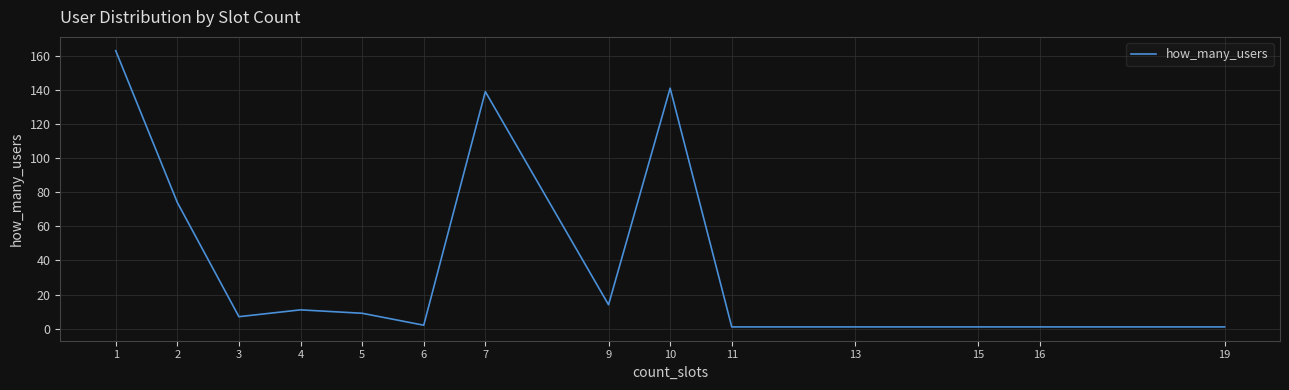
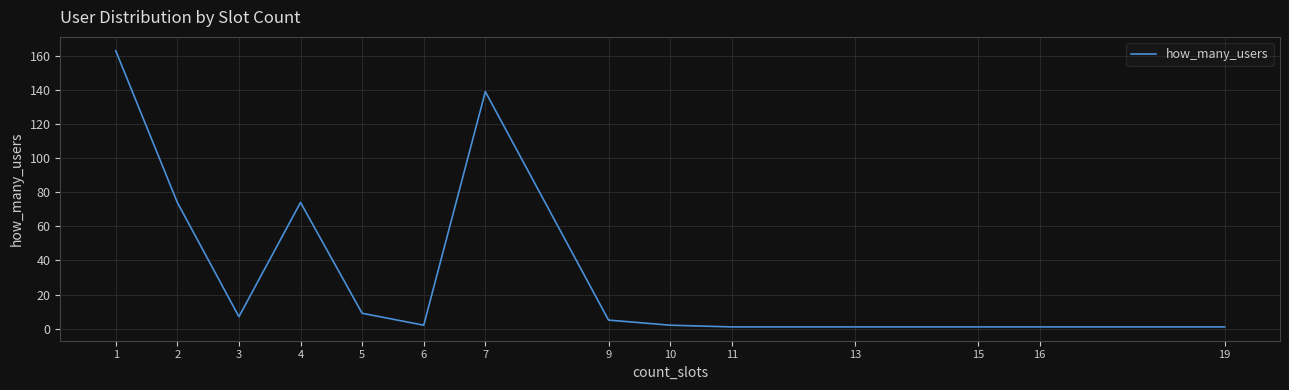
  {
    "1": 163,
    "2": 74,
    "3": 7,
-   "4": 11,
+   "4": 74,
    "5": 9,
    "6": 2,
    "7": 139,
-   "9": 14,
-   "10": 141,
+   "9": 5,
+   "10": 2,
    "11": 1,
    "13": 1,
    "15": 1,
    "16": 1,
    "19": 1
  }
